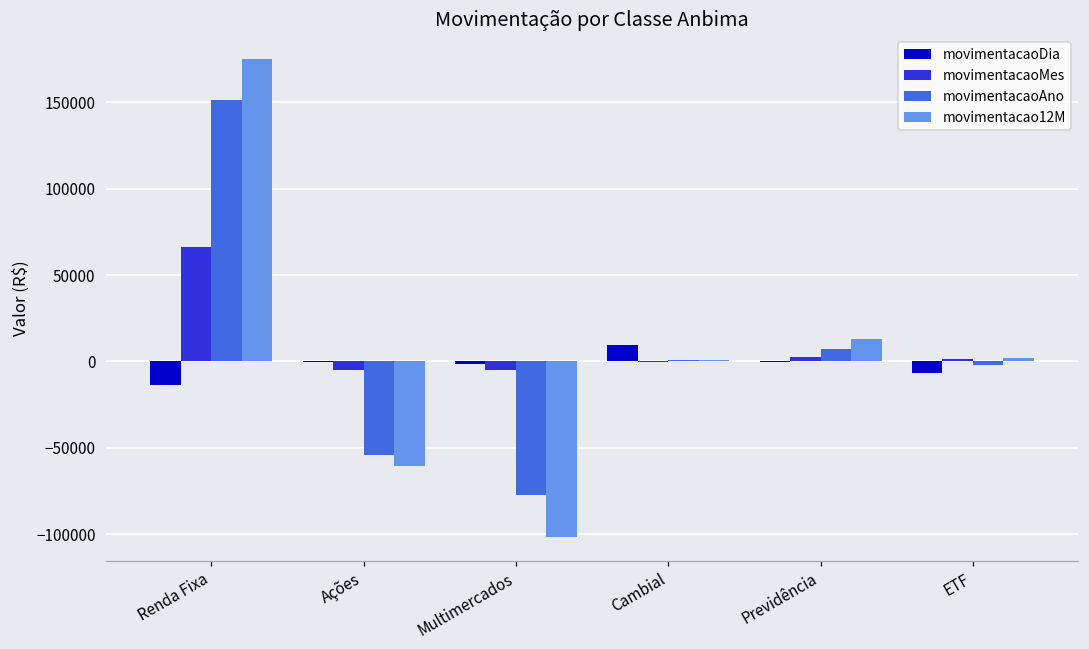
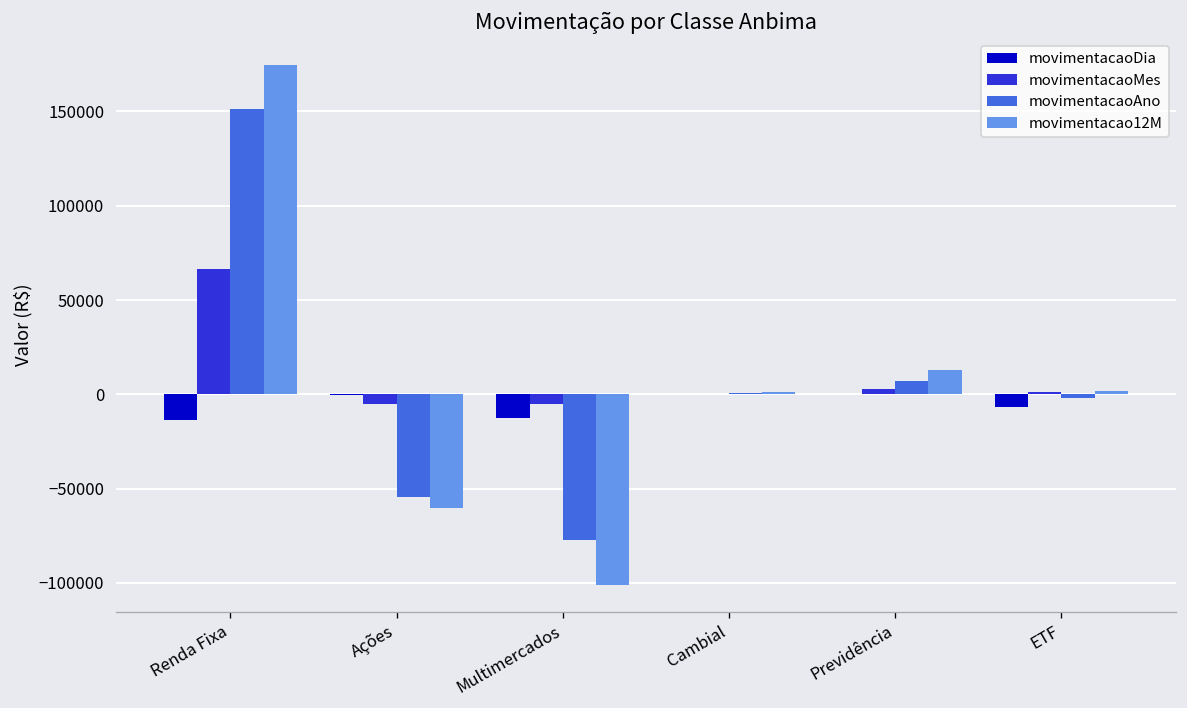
  {
    "movimentacaoDia": {
      "Renda Fixa": -14000,
-     "Multimercados": -1000,
-     "Cambial": 9000,
+     "Multimercados": -13000,
+     "Cambial": 0,
      "ETF": -7000
    }
  }
